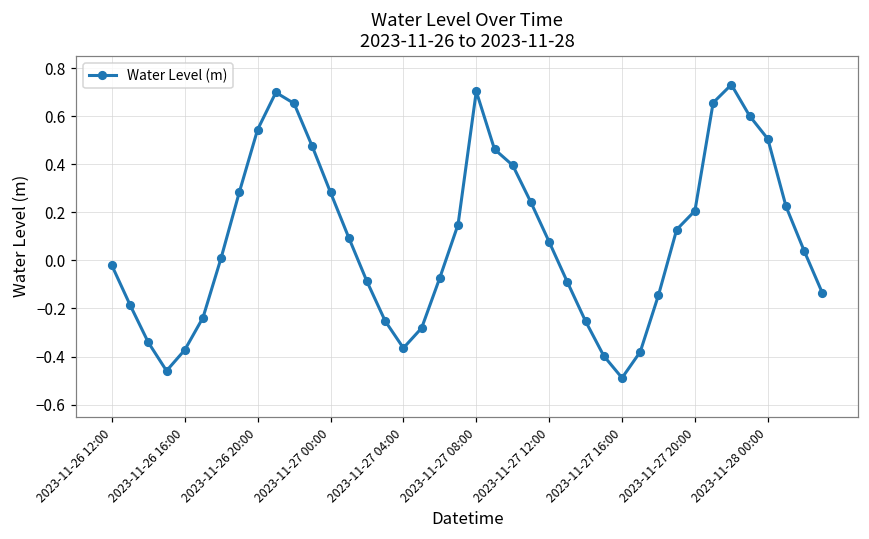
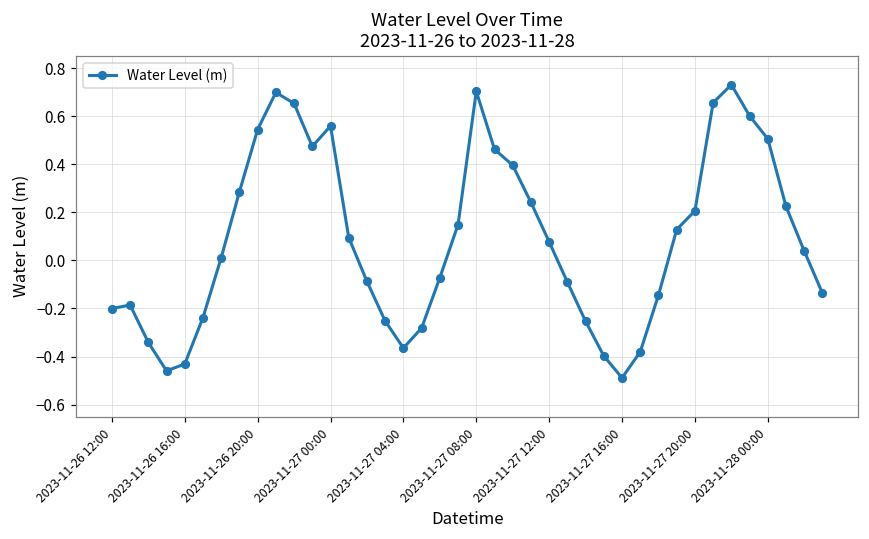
  {
-   "2023-11-26 12:00": -0.02,
-   "2023-11-26 16:00": -0.37,
+   "2023-11-26 12:00": -0.20,
+   "2023-11-26 16:00": -0.43,
    "2023-11-26 20:00": 0.54,
-   "2023-11-27 00:00": 0.28,
+   "2023-11-27 00:00": 0.56,
    "2023-11-27 04:00": -0.36,
    "2023-11-27 08:00": 0.70,
    "2023-11-27 12:00": 0.08,
    "2023-11-27 16:00": -0.49,
    "2023-11-27 20:00": 0.21,
    "2023-11-28 00:00": 0.51
  }
